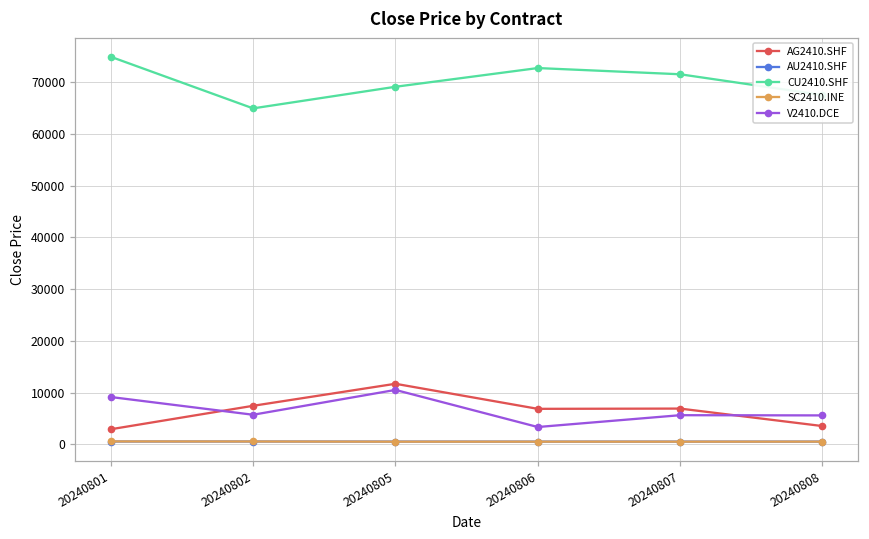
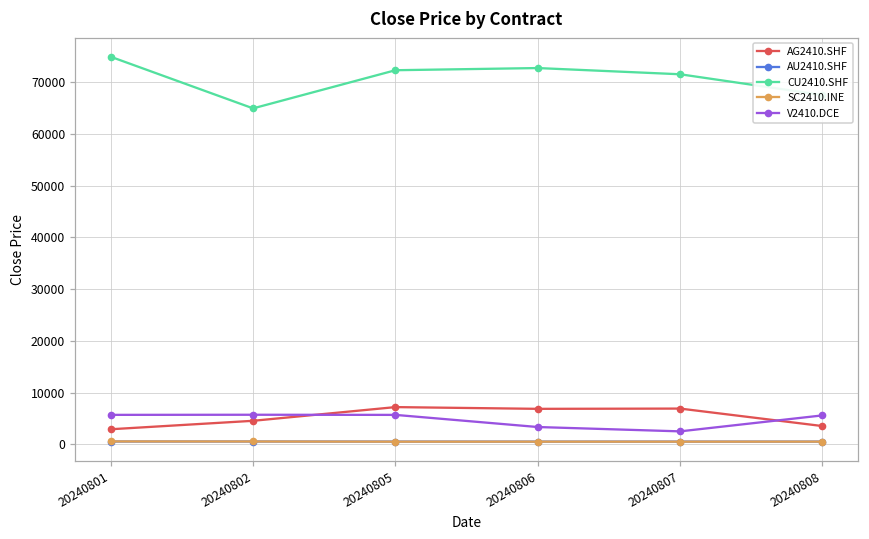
  {
    "AG2410.SHF": {
      "20240801": 3000,
-     "20240802": 7000,
-     "20240805": 12000,
+     "20240802": 5000,
+     "20240805": 7000,
      "20240806": 7000,
      "20240807": 7000,
      "20240808": 4000
    },
    "CU2410.SHF": {
      "20240801": 75000,
      "20240802": 65000,
-     "20240805": 69000,
+     "20240805": 72000,
      "20240806": 73000,
      "20240807": 72000
    },
    "V2410.DCE": {
-     "20240801": 9000,
+     "20240801": 6000,
      "20240802": 6000,
-     "20240805": 11000,
+     "20240805": 6000,
      "20240806": 3000,
-     "20240807": 6000,
+     "20240807": 3000,
      "20240808": 6000
    }
  }
